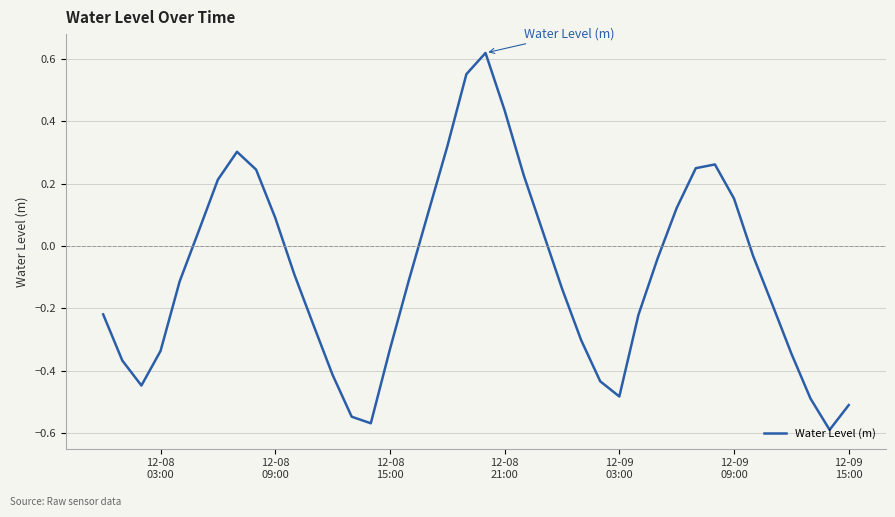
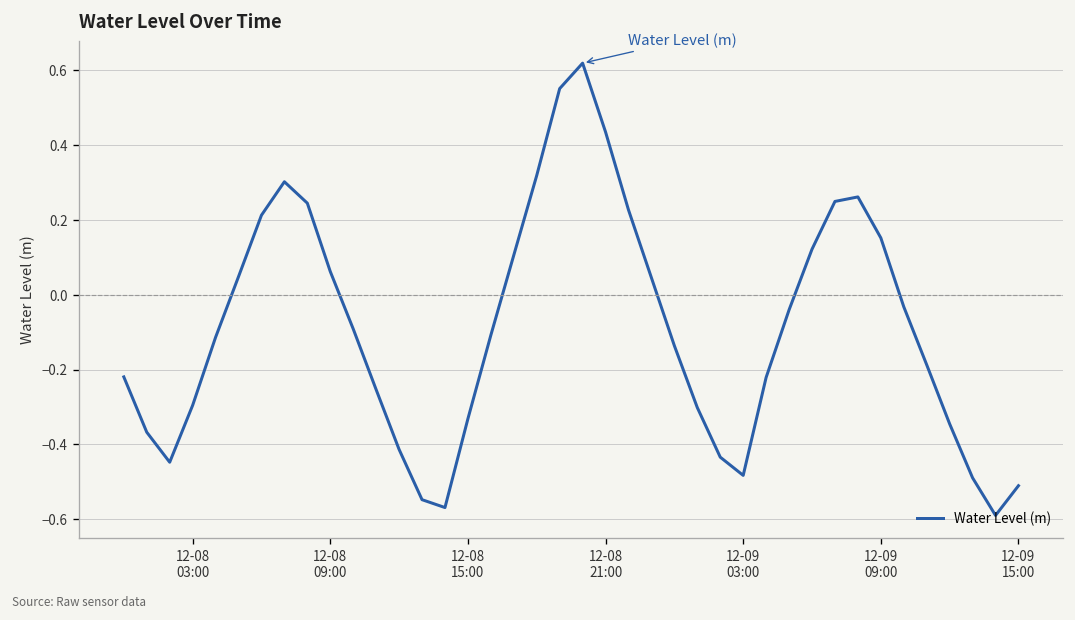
  {
-   "12-08 03:00": -0.34,
-   "12-08 09:00": 0.09,
+   "12-08 03:00": -0.30,
+   "12-08 09:00": 0.06,
    "12-08 15:00": -0.33,
    "12-08 21:00": 0.43,
    "12-09 03:00": -0.48,
    "12-09 09:00": 0.15,
    "12-09 15:00": -0.51
  }
